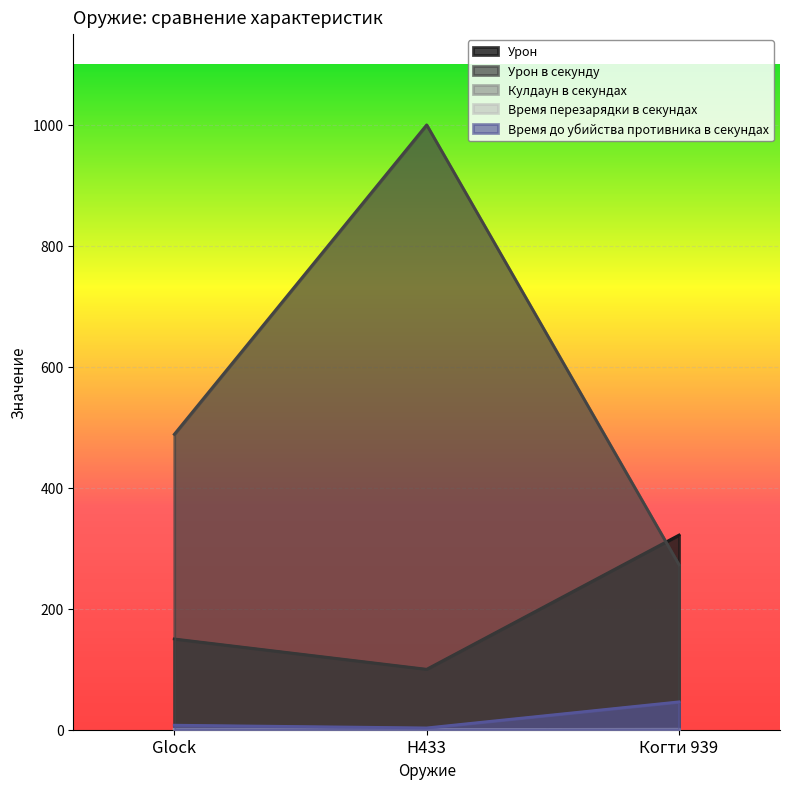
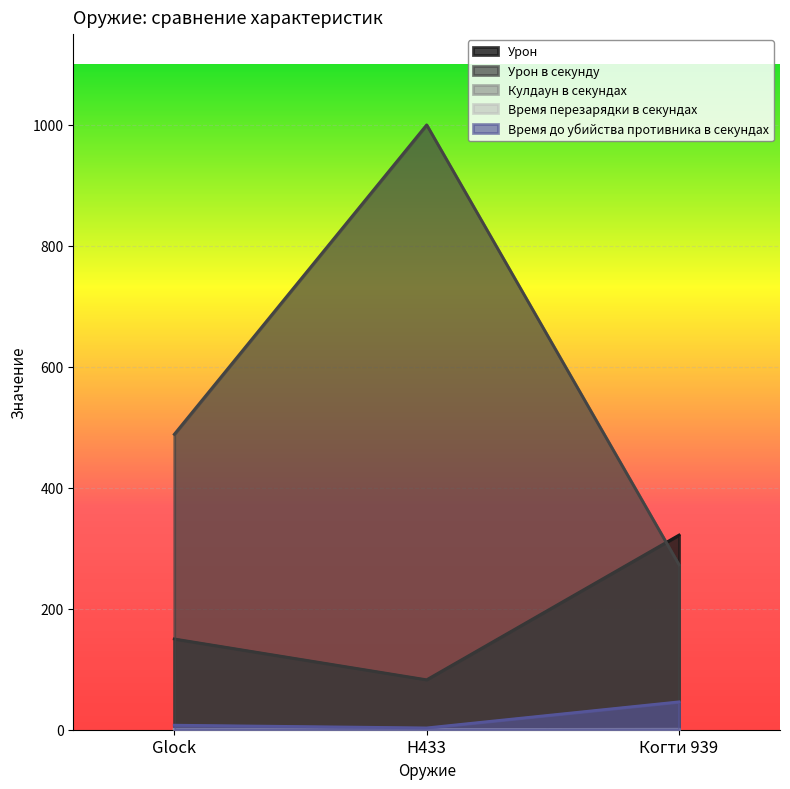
  {
    "Урон": {
      "Glock": 150,
-     "H433": 100,
+     "H433": 80,
      "Когти 939": 320
    },
    "Урон в секунду": {
      "Glock": 490,
      "H433": 1000,
      "Когти 939": 270
    },
    "Время до убийства противника в секундах": {
      "Glock": 10,
      "Когти 939": 50
    }
  }
